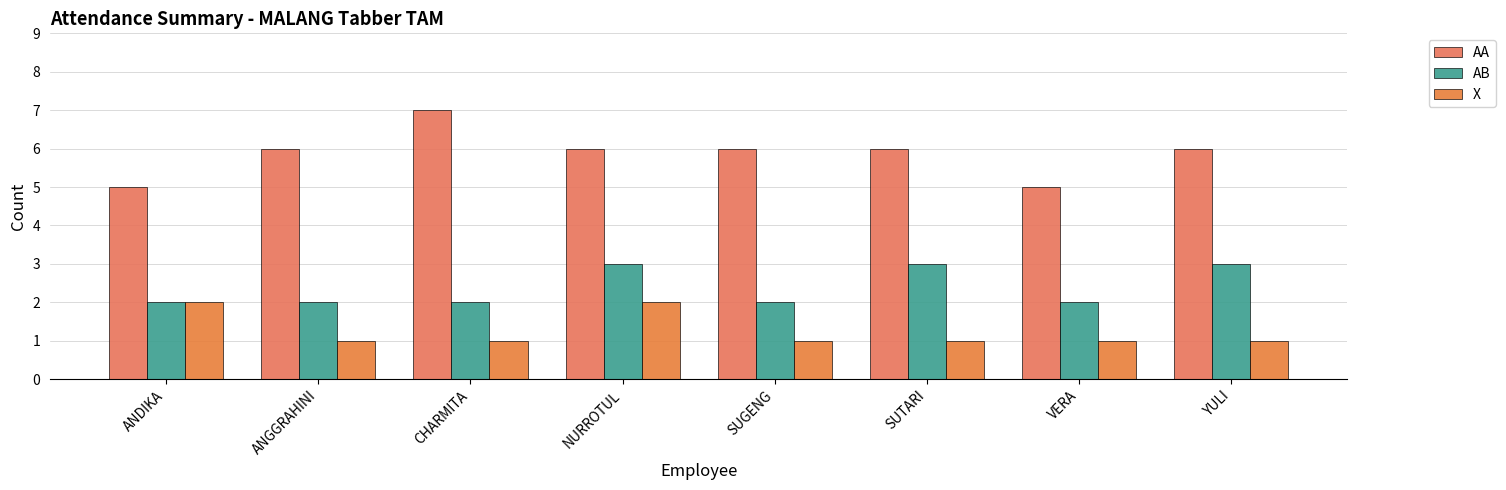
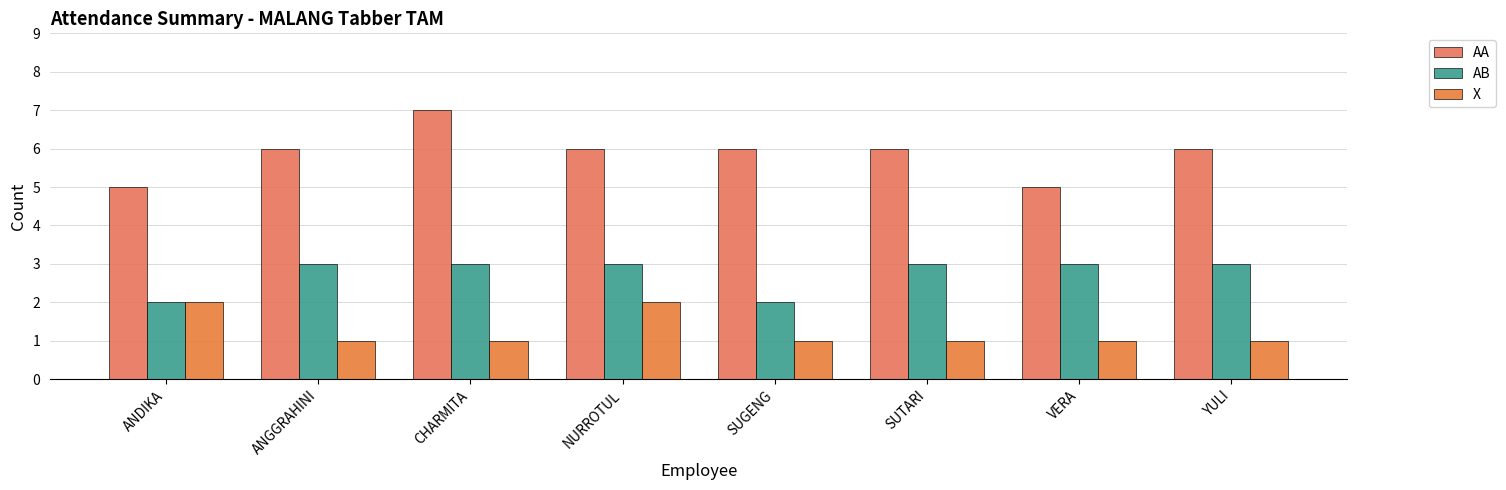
  {
    "AB": {
      "ANDIKA": 2,
-     "ANGGRAHINI": 2,
-     "CHARMITA": 2,
+     "ANGGRAHINI": 3,
+     "CHARMITA": 3,
      "NURROTUL": 3,
      "SUGENG": 2,
      "SUTARI": 3,
-     "VERA": 2,
+     "VERA": 3,
      "YULI": 3
    }
  }
